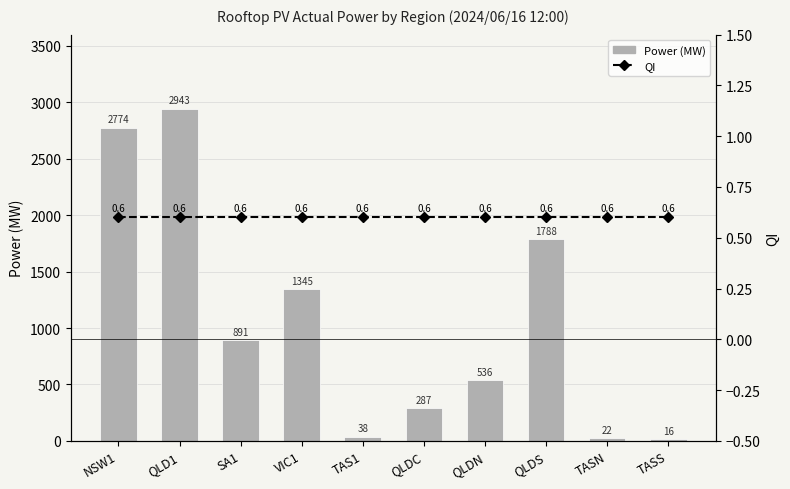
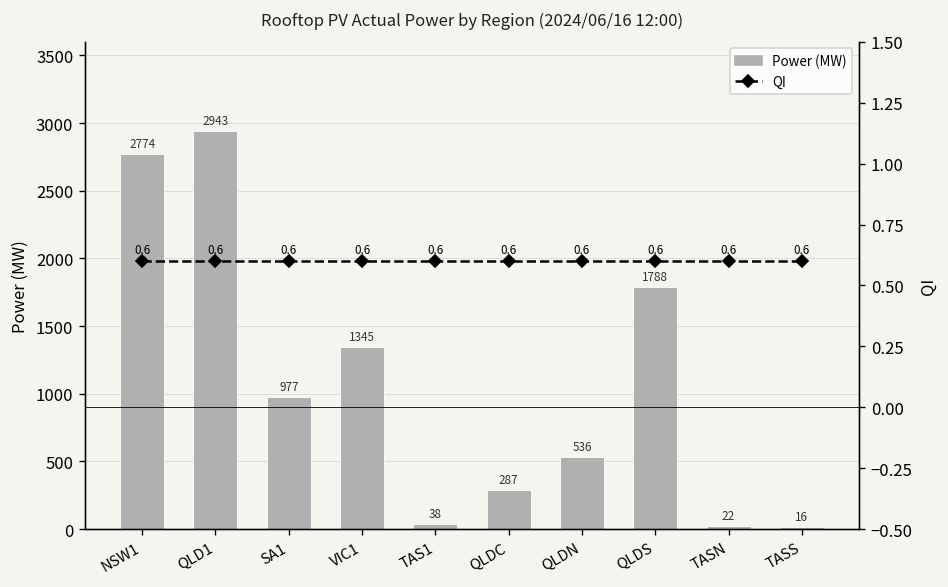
  {
    "Power (MW)": {
      "NSW1": 2774,
      "QLD1": 2943,
-     "SA1": 891,
+     "SA1": 977,
      "VIC1": 1345,
      "TAS1": 38,
      "QLDC": 287,
      "QLDN": 536,
      "QLDS": 1788,
      "TASN": 22,
      "TASS": 16
    },
    "QI": {
      "NSW1": 0.6,
      "QLD1": 0.6,
      "SA1": 0.6,
      "VIC1": 0.6,
      "TAS1": 0.6,
      "QLDC": 0.6,
      "QLDN": 0.6,
      "QLDS": 0.6,
      "TASN": 0.6,
      "TASS": 0.6
    }
  }
